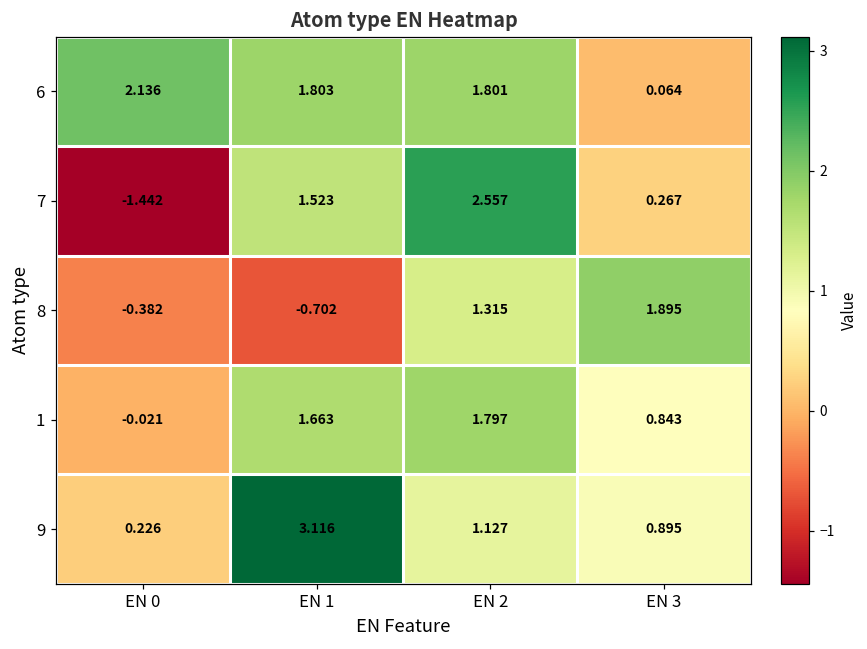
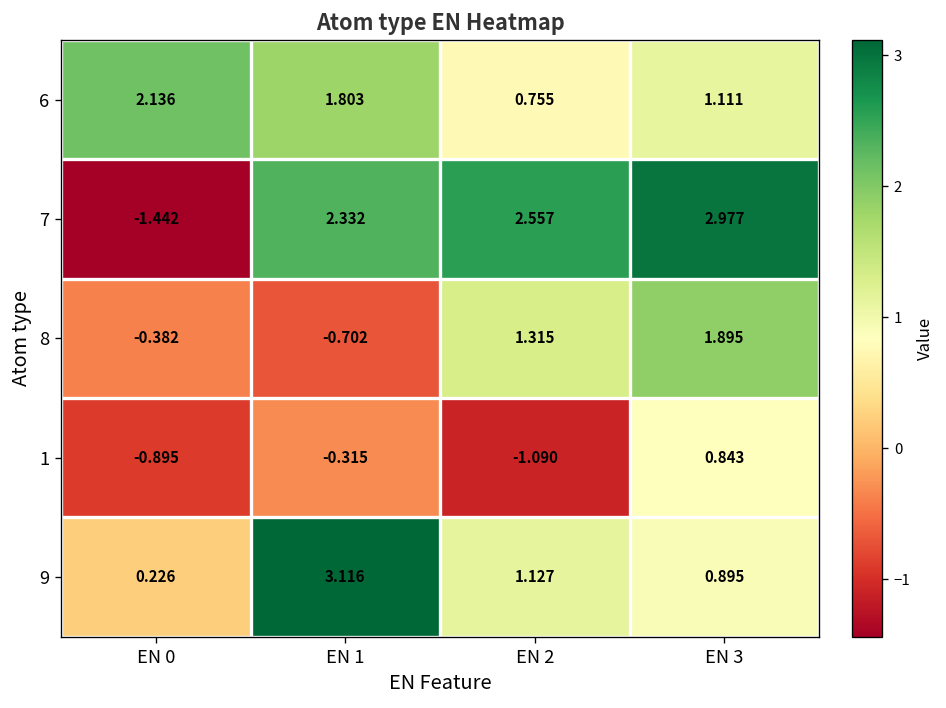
  {
    "6": {
      "EN 0": 2.136,
      "EN 1": 1.803,
-     "EN 2": 1.801,
-     "EN 3": 0.064
+     "EN 2": 0.755,
+     "EN 3": 1.111
    },
    "7": {
      "EN 0": -1.442,
-     "EN 1": 1.523,
+     "EN 1": 2.332,
      "EN 2": 2.557,
-     "EN 3": 0.267
+     "EN 3": 2.977
    },
    "8": {
      "EN 0": -0.382,
      "EN 1": -0.702,
      "EN 2": 1.315,
      "EN 3": 1.895
    },
    "1": {
-     "EN 0": -0.021,
-     "EN 1": 1.663,
-     "EN 2": 1.797,
+     "EN 0": -0.895,
+     "EN 1": -0.315,
+     "EN 2": -1.090,
      "EN 3": 0.843
    },
    "9": {
      "EN 0": 0.226,
      "EN 1": 3.116,
      "EN 2": 1.127,
      "EN 3": 0.895
    }
  }
